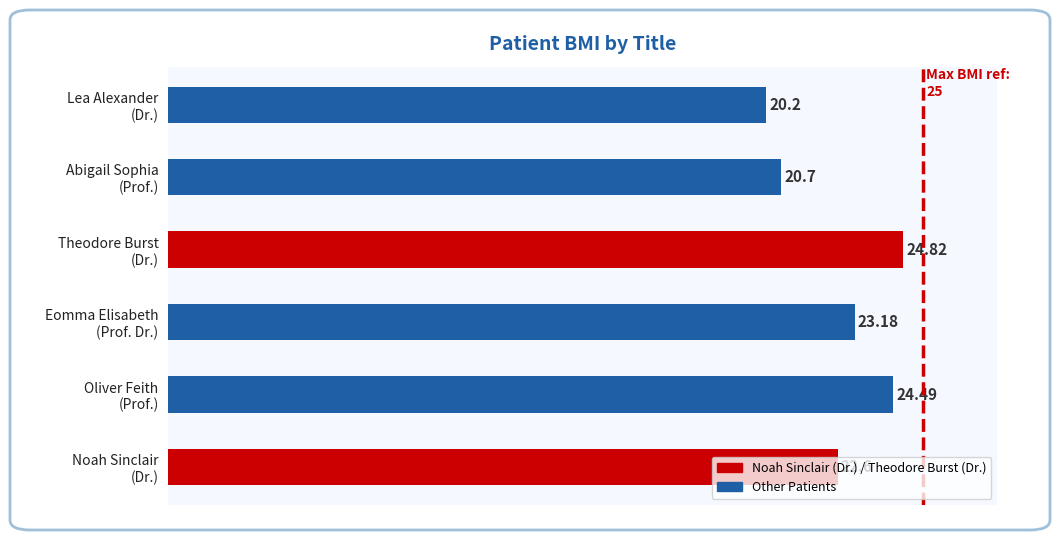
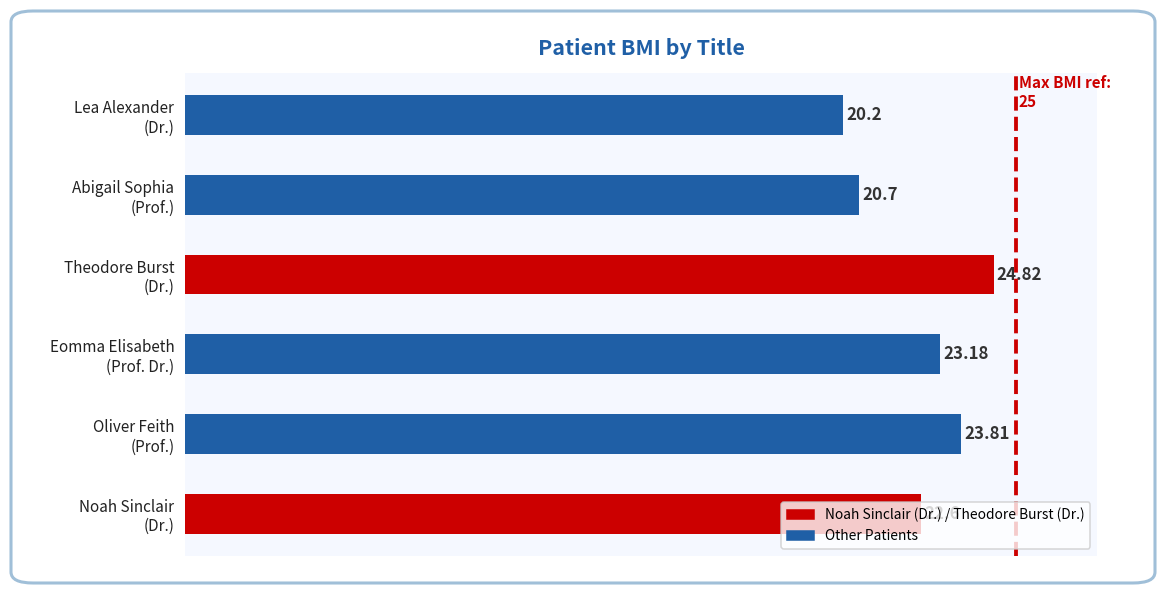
  {
    "Lea Alexander (Dr.)": 20.2,
    "Abigail Sophia (Prof.)": 20.7,
    "Theodore Burst (Dr.)": 24.82,
    "Eomma Elisabeth (Prof. Dr.)": 23.18,
-   "Oliver Feith (Prof.)": 24.49
+   "Oliver Feith (Prof.)": 23.81
  }
